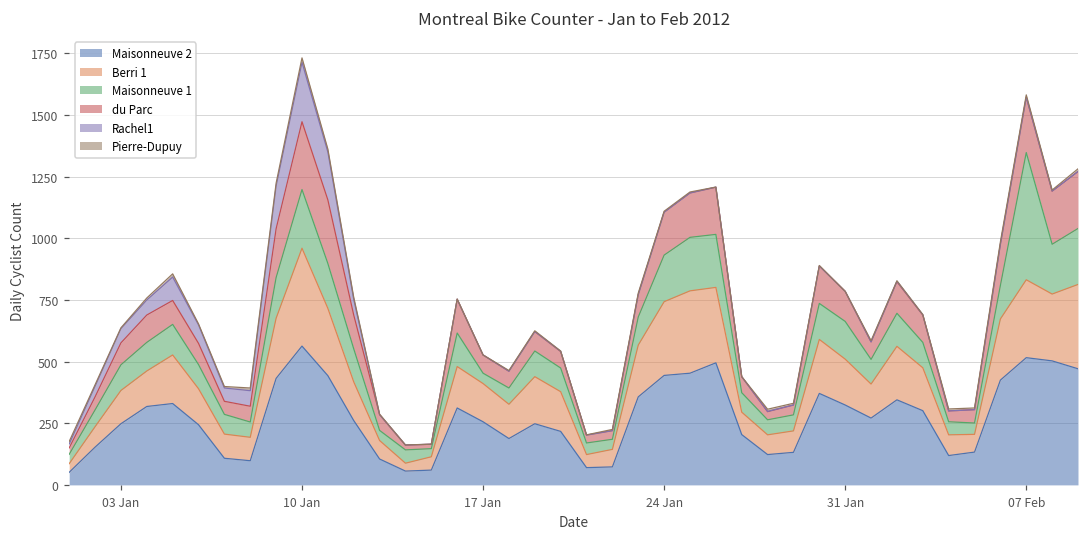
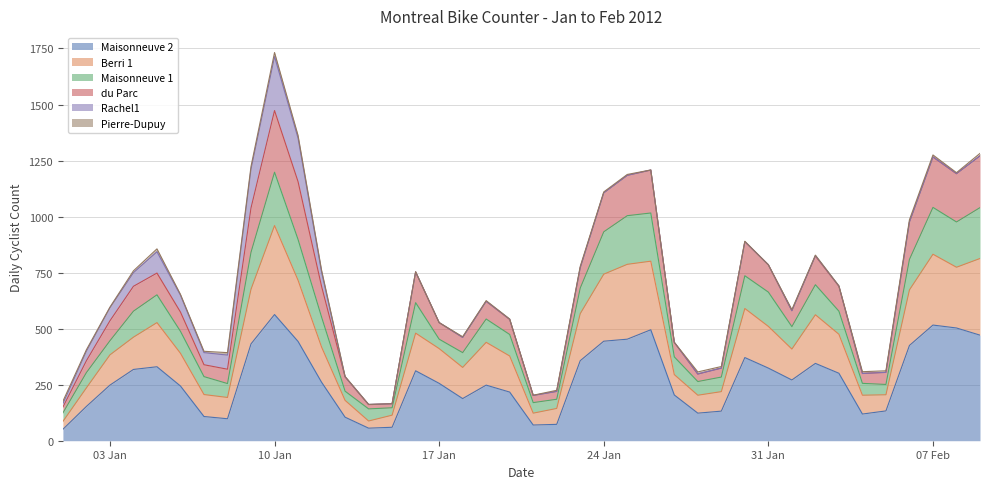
  {
    "Maisonneuve 1": {
-     "03 Jan": 100,
+     "03 Jan": 60,
      "10 Jan": 240,
      "17 Jan": 40,
      "24 Jan": 190,
      "31 Jan": 150,
-     "07 Feb": 520
+     "07 Feb": 210
    }
  }
